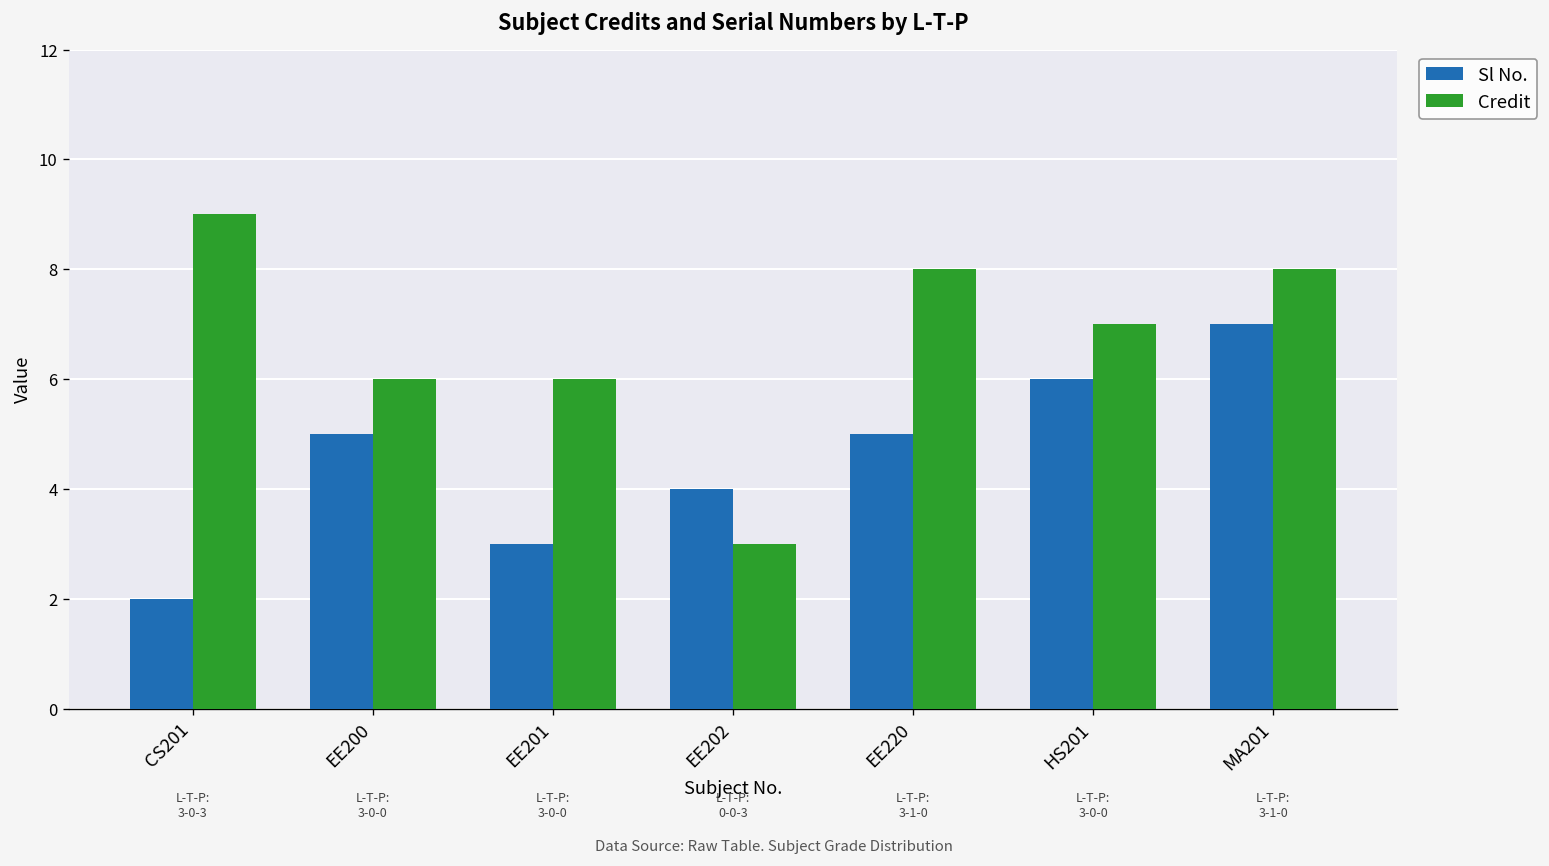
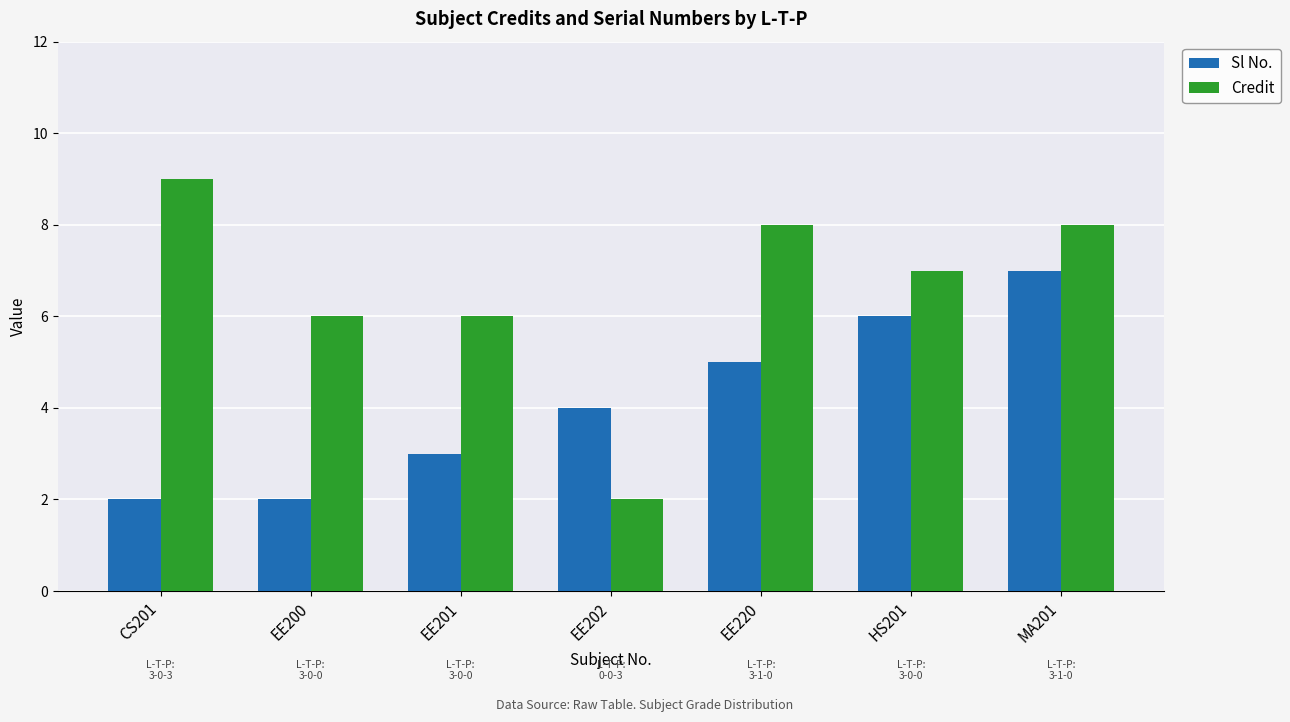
  {
    "Sl No.": {
      "CS201": 2,
-     "EE200": 5,
+     "EE200": 2,
      "EE201": 3,
      "EE202": 4,
      "EE220": 5,
      "HS201": 6,
      "MA201": 7
    },
    "Credit": {
      "CS201": 9,
      "EE200": 6,
      "EE201": 6,
-     "EE202": 3,
+     "EE202": 2,
      "EE220": 8,
      "HS201": 7,
      "MA201": 8
    }
  }
